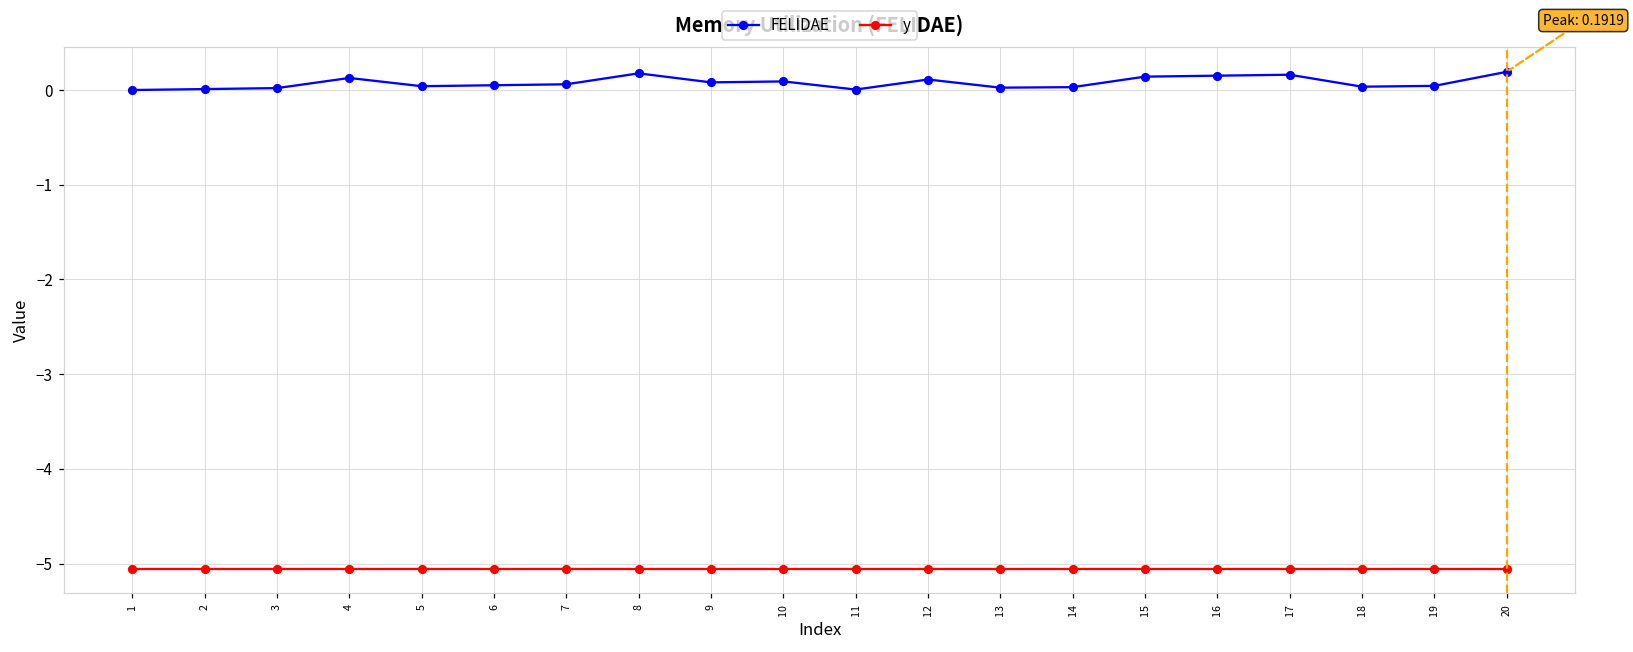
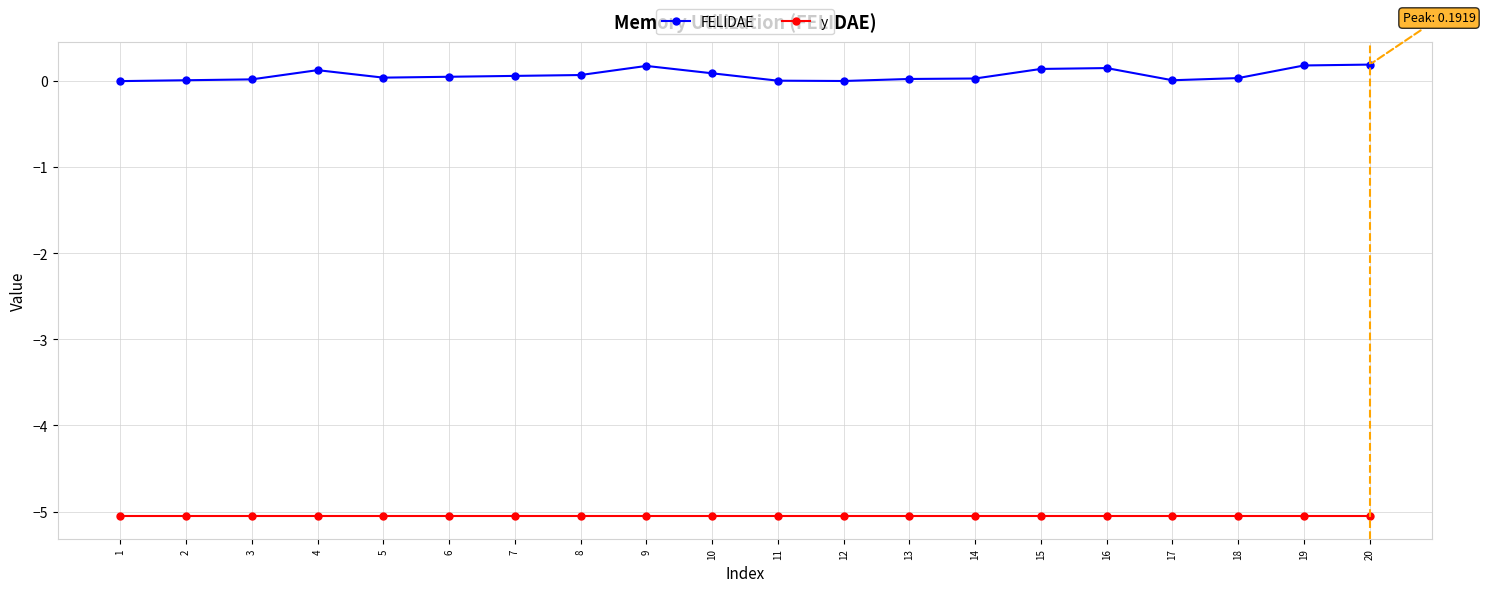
  {
    "FELIDAE": {
      "1": 0.0,
      "2": 0.0,
      "3": 0.0,
      "4": 0.1,
      "5": 0.0,
      "6": 0.1,
      "7": 0.1,
-     "8": 0.2,
-     "9": 0.1,
+     "8": 0.1,
+     "9": 0.2,
      "10": 0.1,
      "11": 0.0,
-     "12": 0.1,
+     "12": 0.0,
      "13": 0.0,
      "14": 0.0,
      "15": 0.1,
      "16": 0.2,
-     "17": 0.2,
+     "17": 0.0,
      "18": 0.0,
-     "19": 0.0
+     "19": 0.2
    },
    "y": {
      "1": -5.1,
      "2": -5.1,
      "3": -5.1,
      "4": -5.1,
      "5": -5.1,
      "6": -5.1,
      "7": -5.1,
      "8": -5.1,
      "9": -5.1,
      "10": -5.1,
      "11": -5.1,
      "12": -5.1,
      "13": -5.1,
      "14": -5.1,
      "15": -5.1,
      "16": -5.1,
      "17": -5.1,
      "18": -5.1,
      "19": -5.1,
      "20": -5.1
    }
  }
